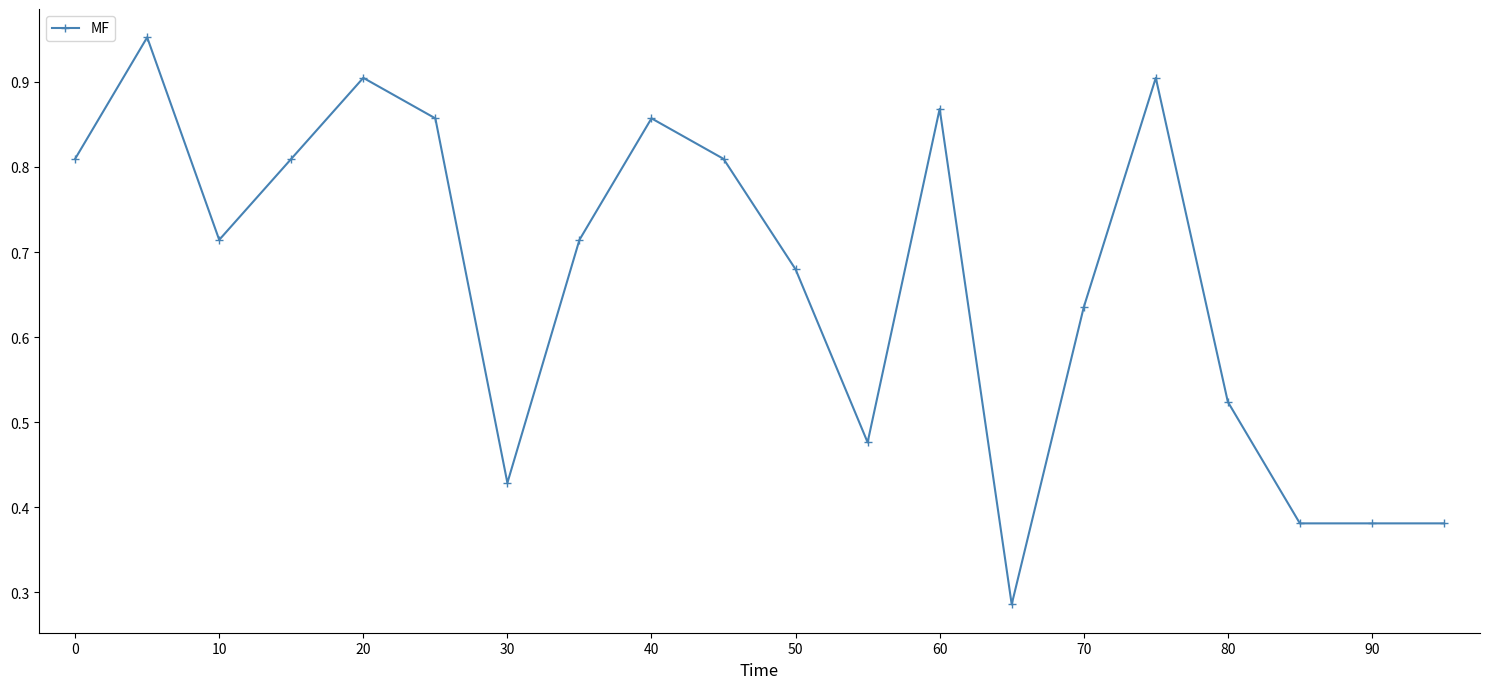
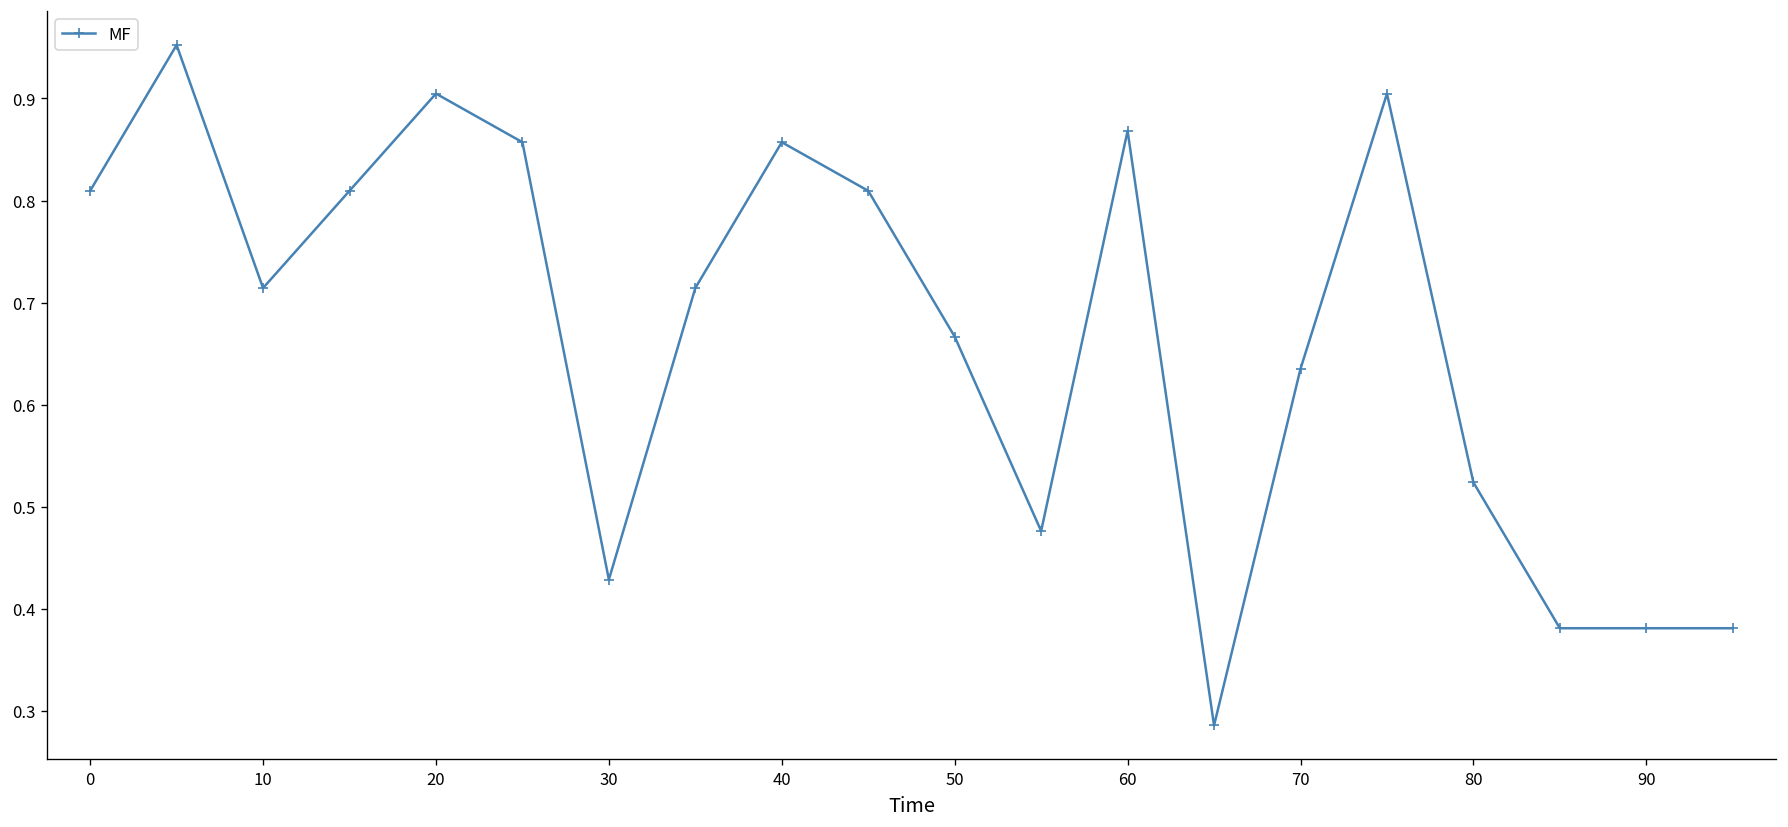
  {
    "0": 0.81,
    "10": 0.71,
    "20": 0.90,
    "30": 0.43,
    "40": 0.86,
-   "50": 0.68,
+   "50": 0.67,
    "60": 0.87,
    "70": 0.64,
    "80": 0.52,
    "90": 0.38
  }
